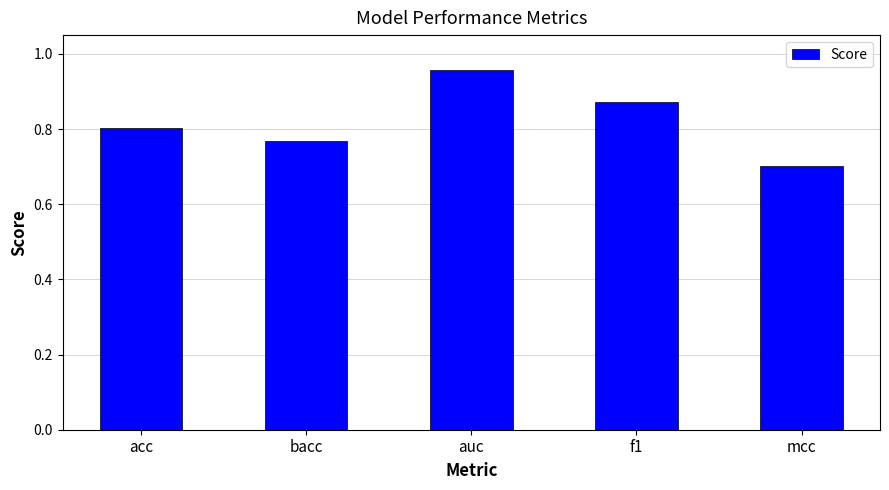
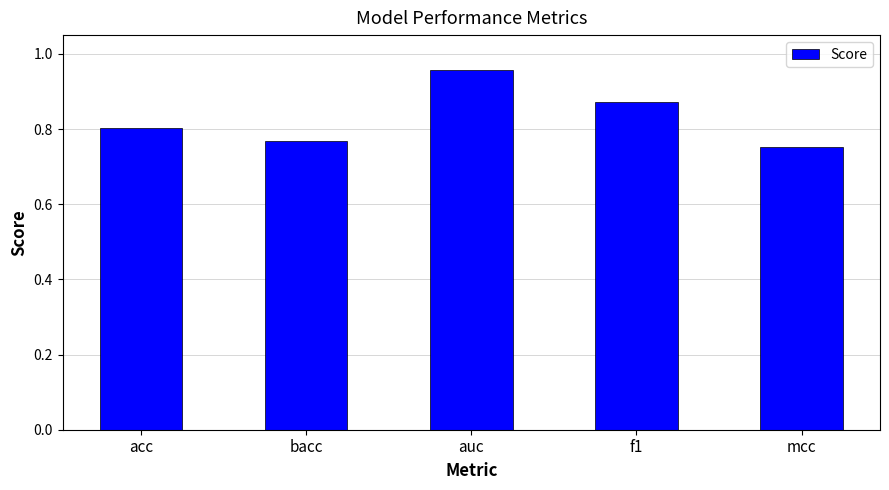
  {
    "acc": 0.80,
    "bacc": 0.77,
    "auc": 0.96,
    "f1": 0.87,
-   "mcc": 0.70
+   "mcc": 0.75
  }
